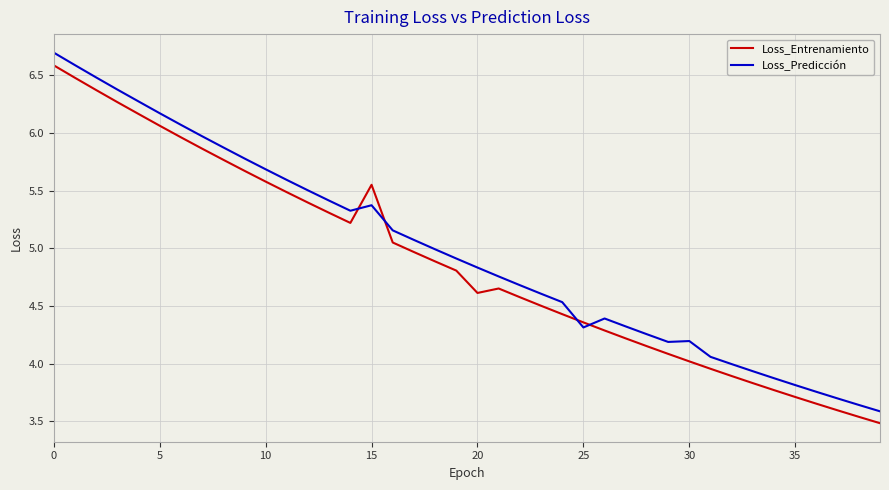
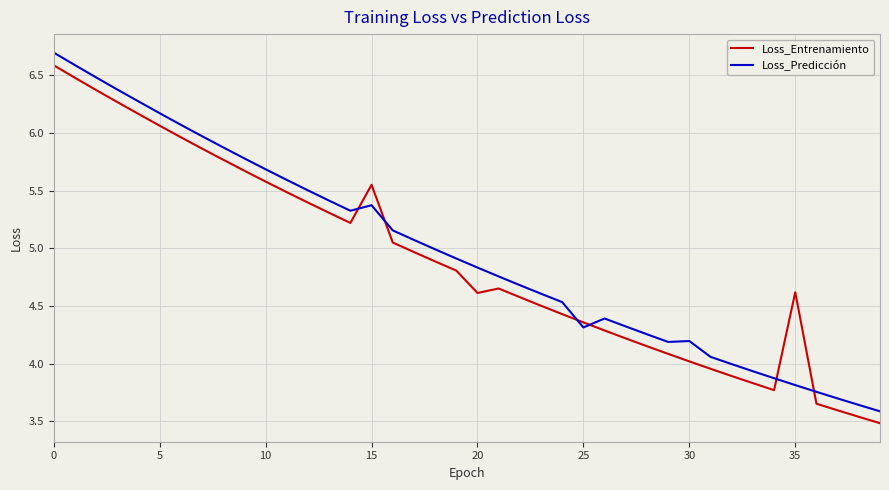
  {
    "Loss_Entrenamiento": {
      "0": 6.59,
      "5": 6.06,
      "10": 5.58,
      "15": 5.55,
      "20": 4.61,
      "25": 4.36,
      "30": 4.02,
-     "35": 3.71
+     "35": 4.62
    },
    "Loss_Predicción": {
      "0": 6.70,
      "5": 6.17,
      "10": 5.69,
      "15": 5.37,
      "20": 4.83,
      "25": 4.31,
      "30": 4.20,
      "35": 3.81
    }
  }
